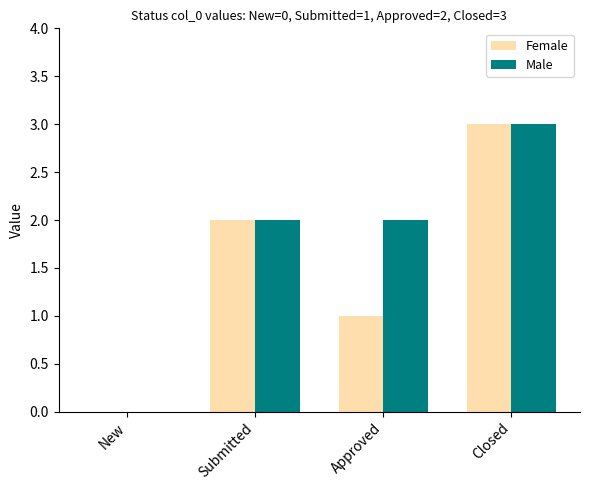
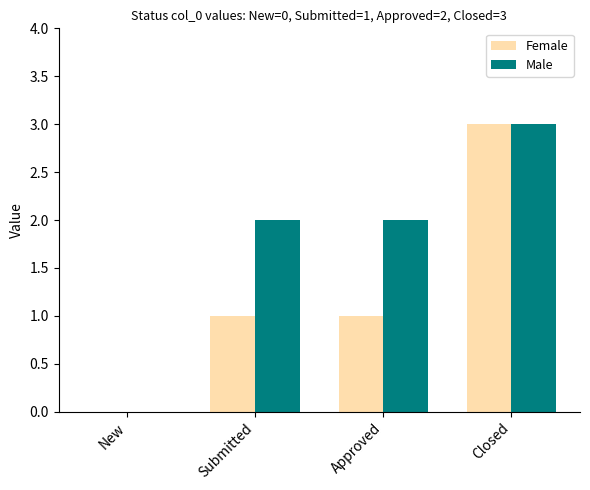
  {
    "Female": {
      "New": 0,
-     "Submitted": 2,
+     "Submitted": 1,
      "Approved": 1,
      "Closed": 3
    },
    "Male": {
      "New": 0,
      "Submitted": 2,
      "Approved": 2,
      "Closed": 3
    }
  }
